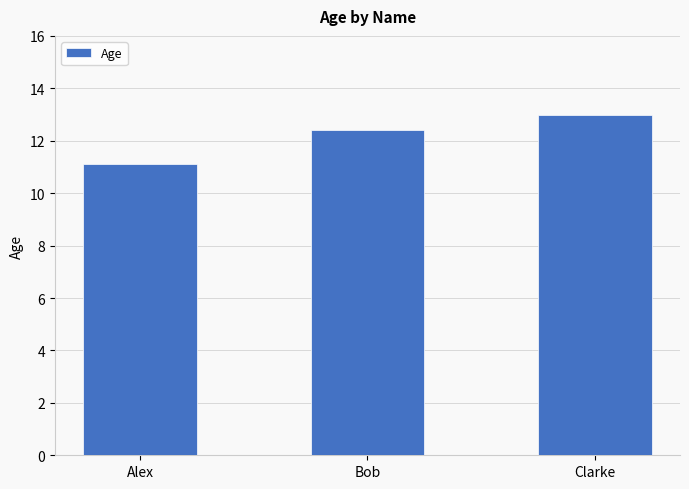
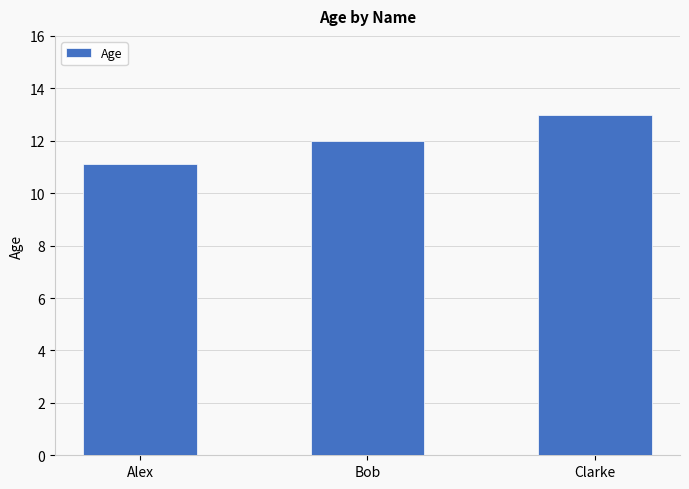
  {
    "Alex": 11.1,
-   "Bob": 12.4,
+   "Bob": 12.0,
    "Clarke": 13.0
  }
